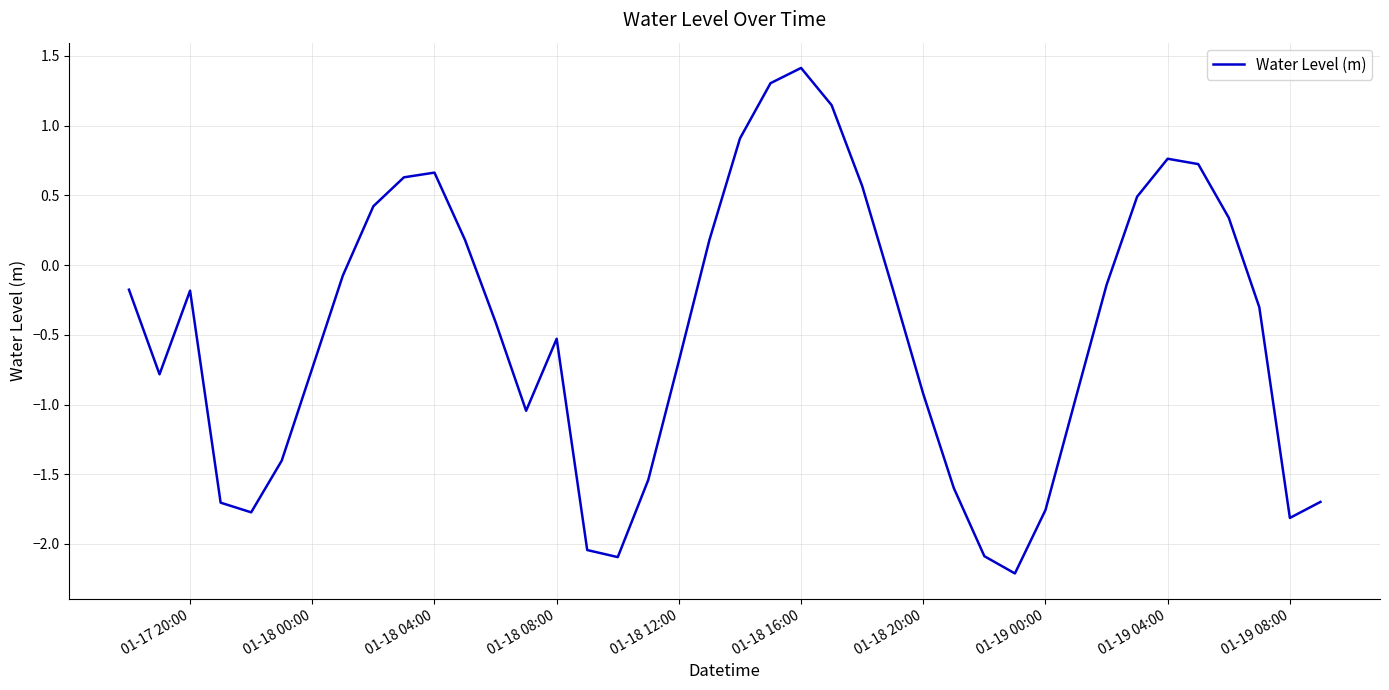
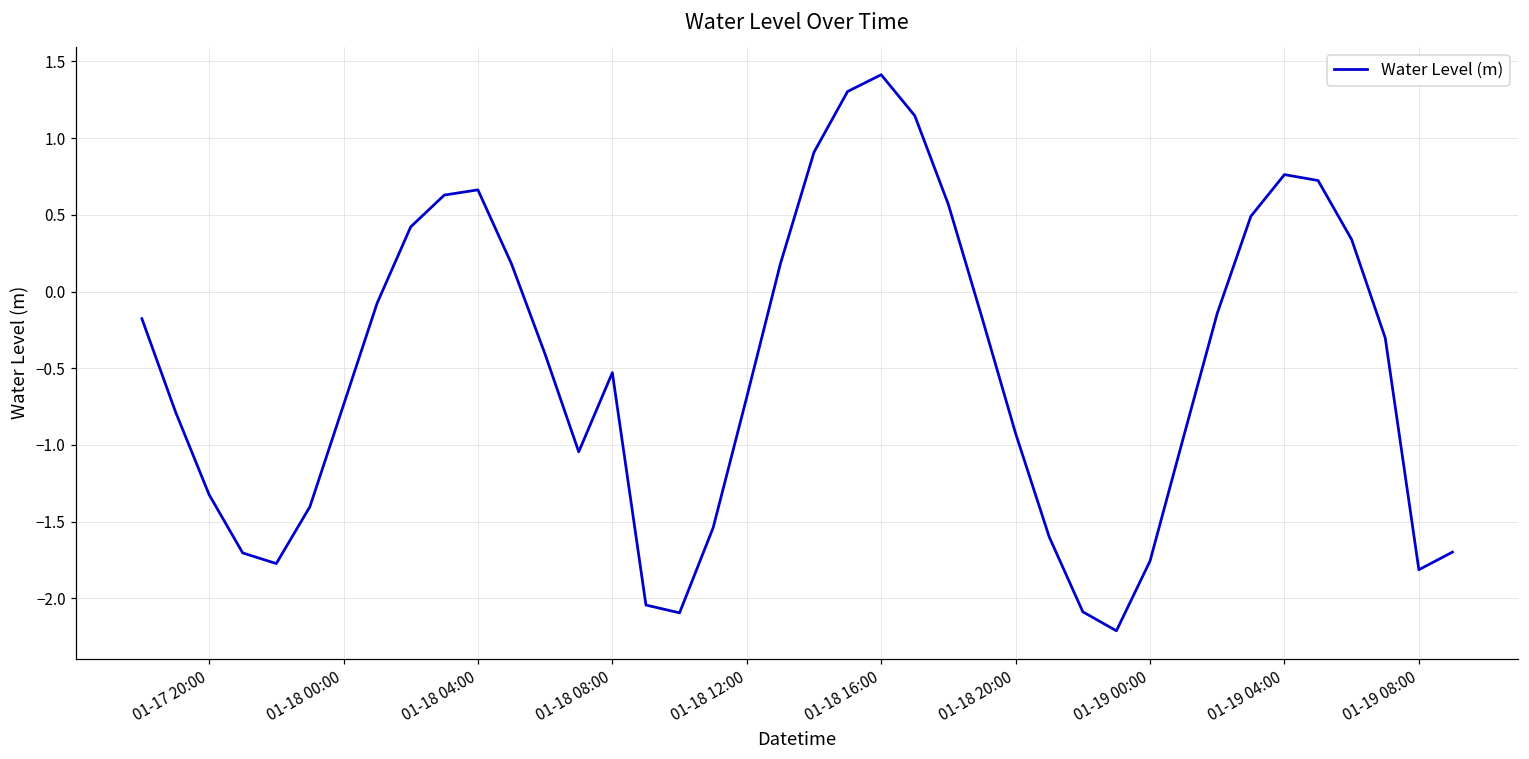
  {
-   "01-17 20:00": -0.18,
+   "01-17 20:00": -1.32,
    "01-18 00:00": -0.74,
    "01-18 04:00": 0.66,
    "01-18 08:00": -0.53,
    "01-18 12:00": -0.69,
    "01-18 16:00": 1.41,
    "01-18 20:00": -0.92,
    "01-19 00:00": -1.76,
    "01-19 04:00": 0.76,
    "01-19 08:00": -1.81
  }
